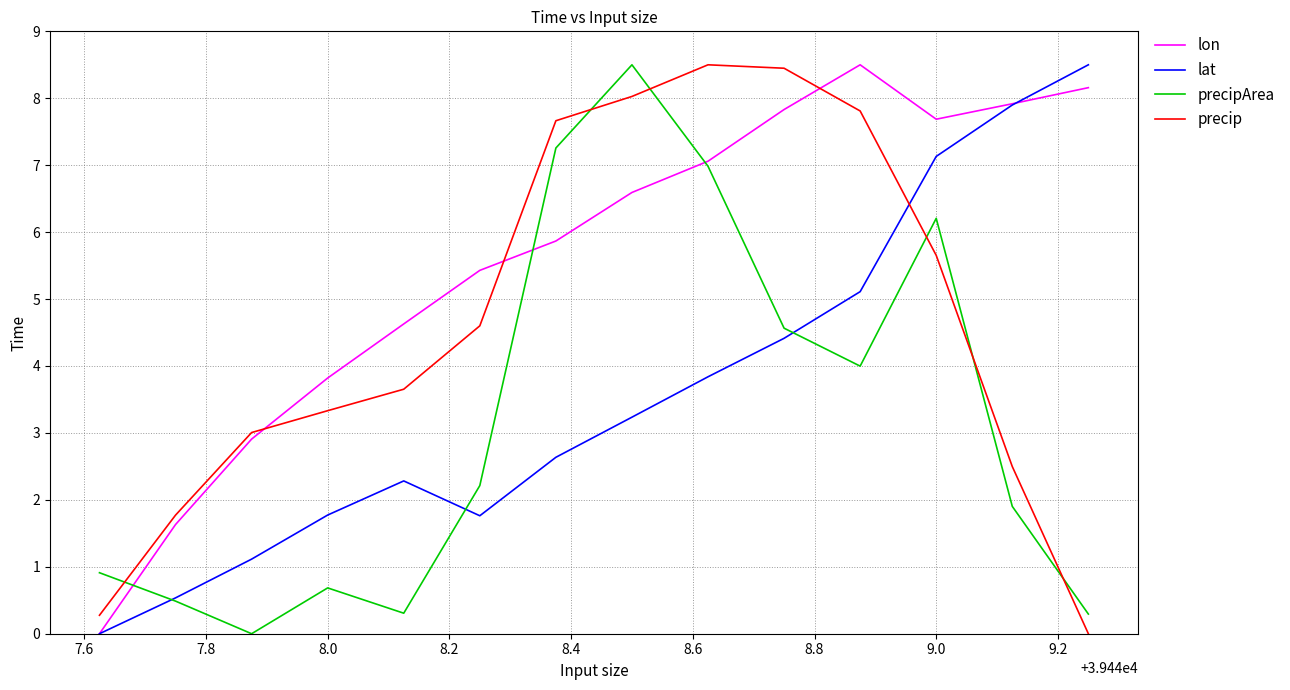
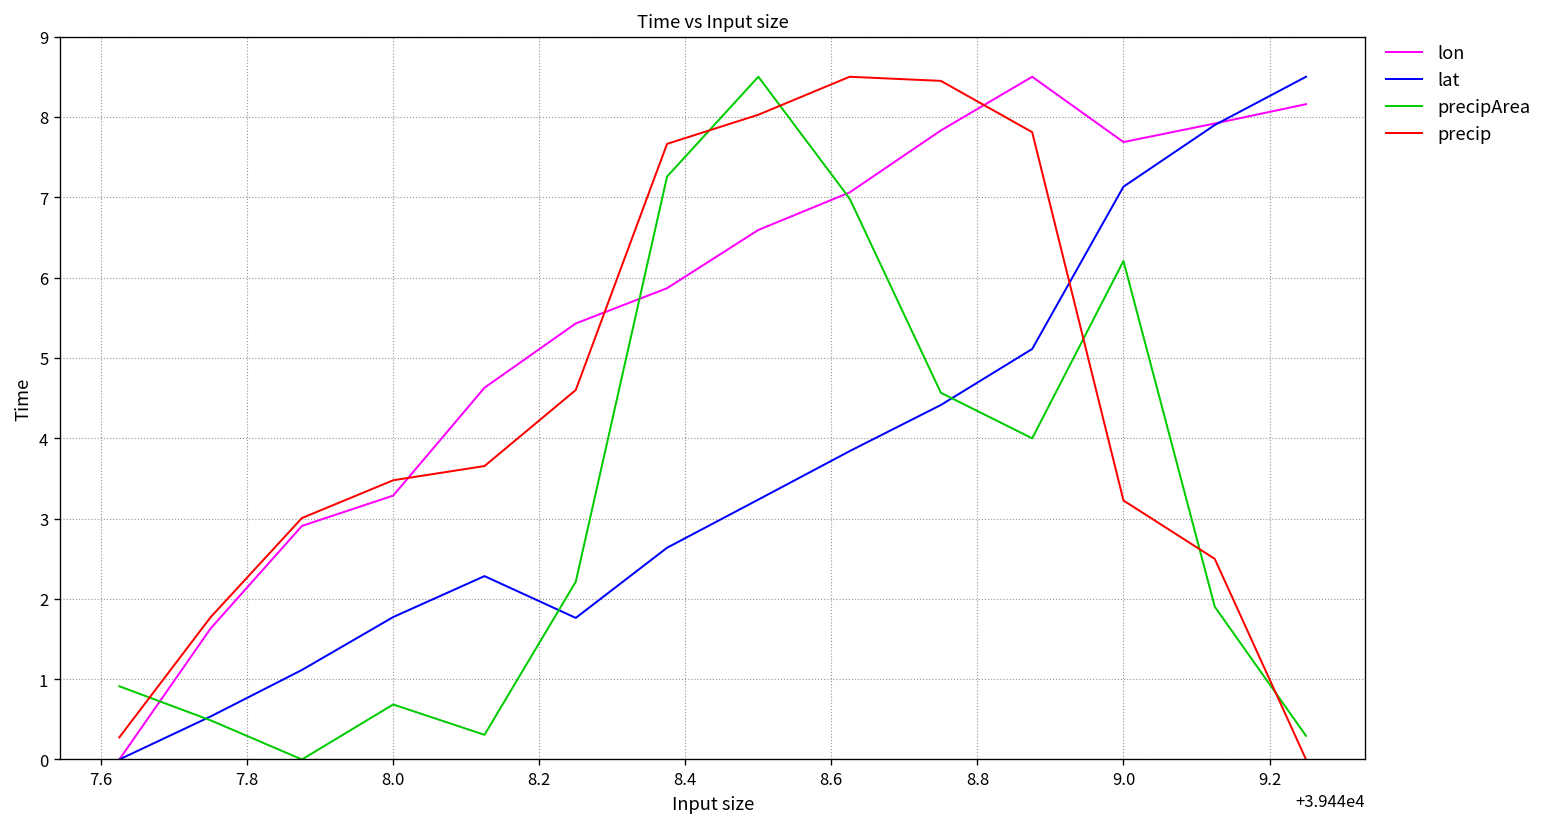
  {
    "lon": {
-     "8.0": 3.8,
+     "8.0": 3.3,
      "9.0": 7.7
    },
    "lat": {
      "8.0": 1.8,
      "9.0": 7.1
    },
    "precipArea": {
      "8.0": 0.7,
      "9.0": 6.2
    },
    "precip": {
-     "8.0": 3.3,
-     "9.0": 5.7
+     "8.0": 3.5,
+     "9.0": 3.2
    }
  }
